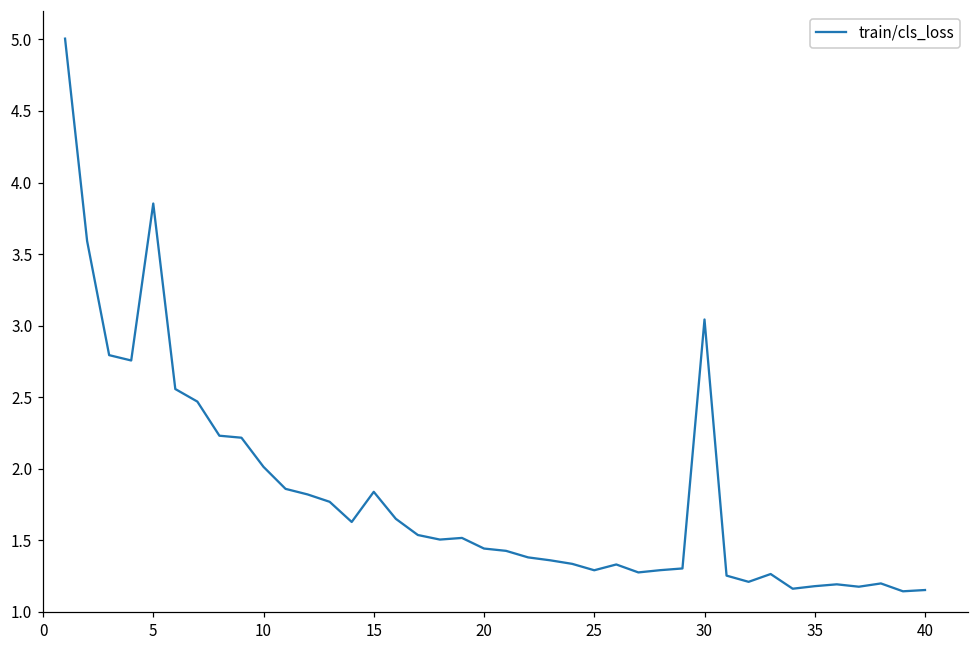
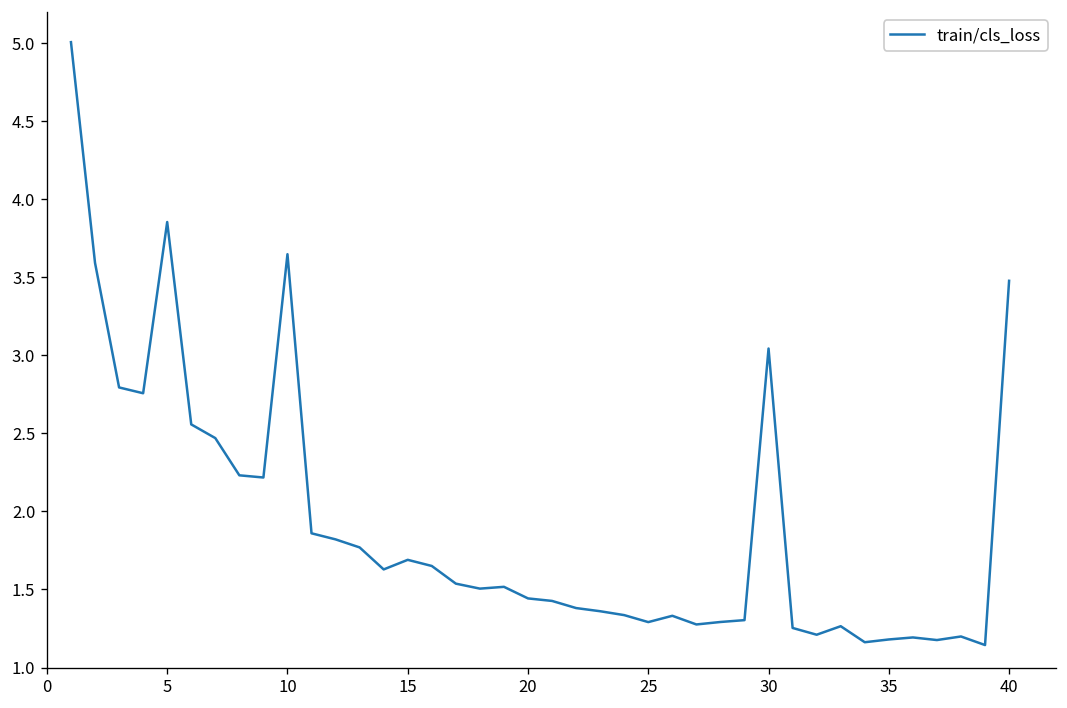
  {
    "5": 3.85,
-   "10": 2.01,
-   "15": 1.84,
+   "10": 3.65,
+   "15": 1.69,
    "20": 1.44,
    "25": 1.29,
    "30": 3.04,
    "35": 1.18,
-   "40": 1.15
+   "40": 3.48
  }
